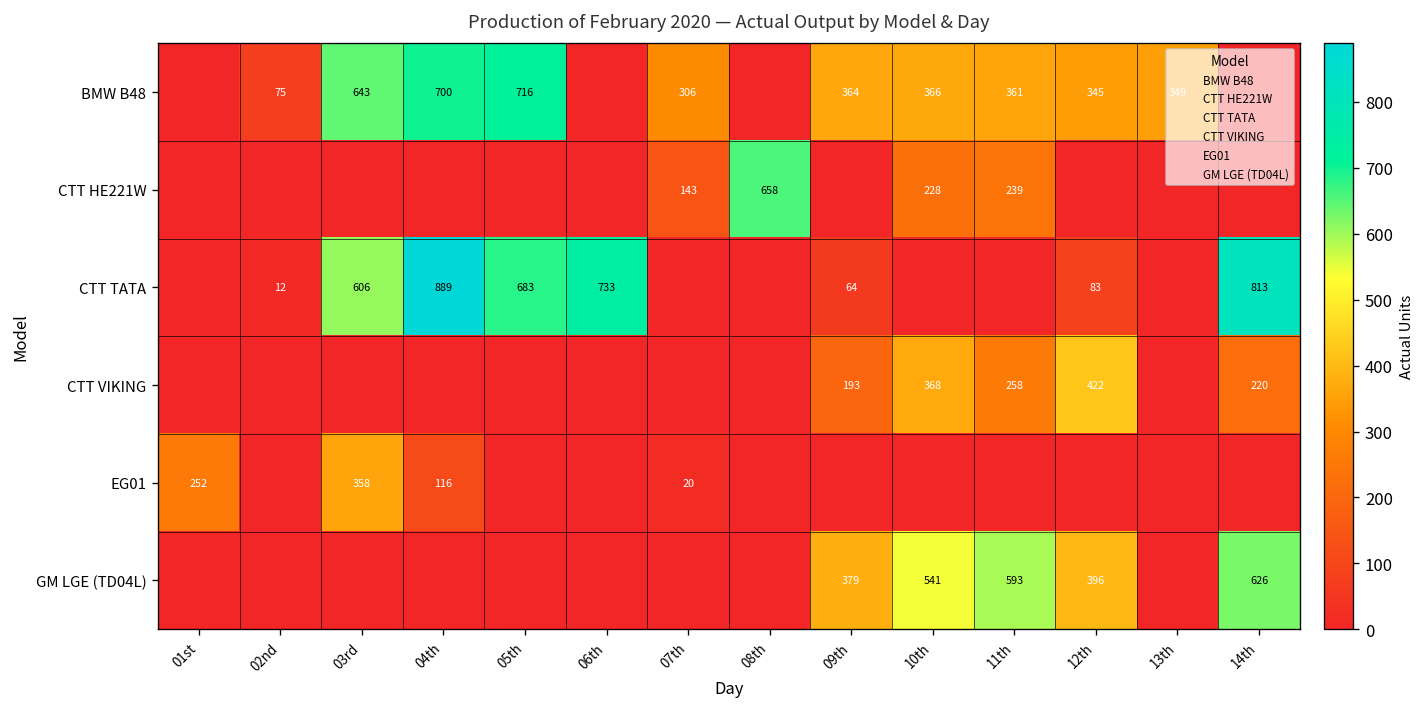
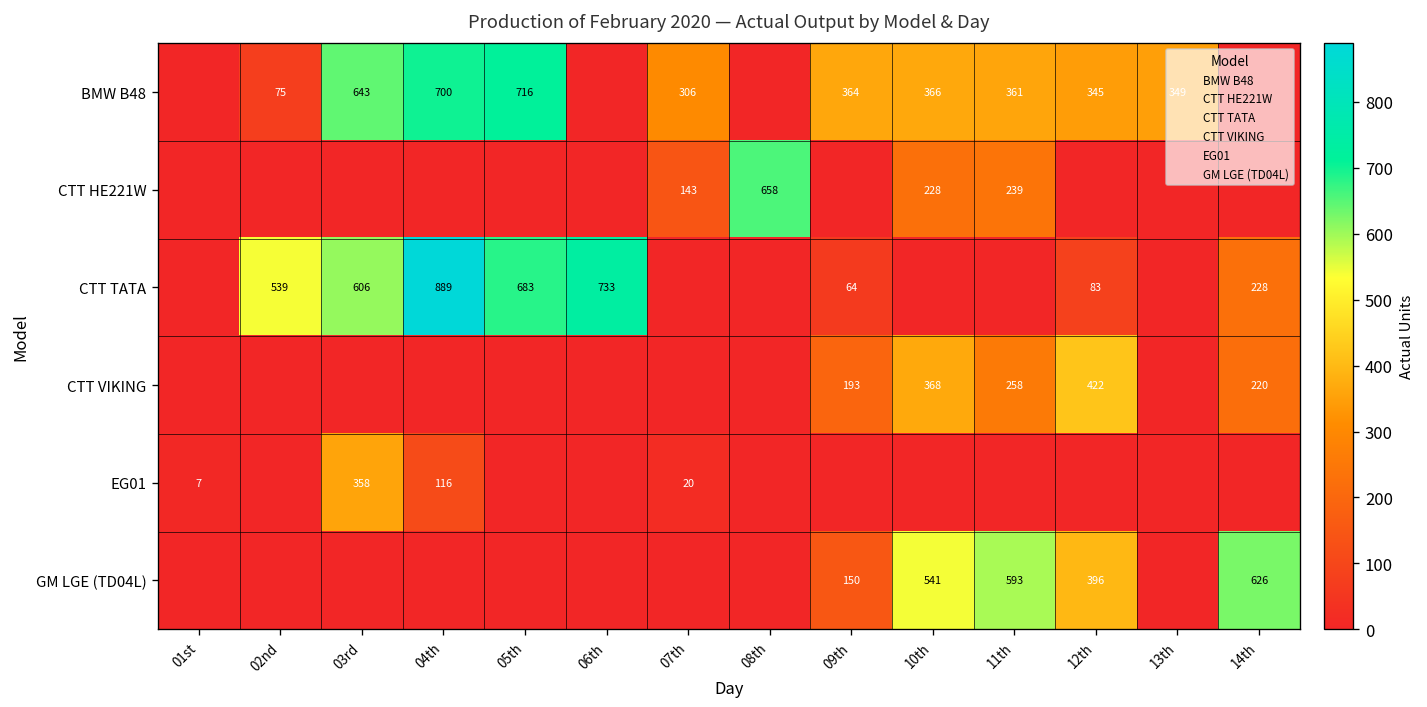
  {
    "BMW B48": {
      "02nd": 75,
      "03rd": 643,
      "04th": 700,
      "05th": 716,
      "07th": 306,
      "09th": 364,
      "10th": 366,
      "11th": 361,
      "12th": 345
    },
    "CTT HE221W": {
      "07th": 143,
      "08th": 658,
      "10th": 228,
      "11th": 239
    },
    "CTT TATA": {
-     "02nd": 12,
+     "02nd": 539,
      "03rd": 606,
      "04th": 889,
      "05th": 683,
      "06th": 733,
      "09th": 64,
      "12th": 83,
-     "14th": 813
+     "14th": 228
    },
    "CTT VIKING": {
      "09th": 193,
      "10th": 368,
      "11th": 258,
      "12th": 422,
      "14th": 220
    },
    "EG01": {
-     "01st": 252,
+     "01st": 7,
      "03rd": 358,
      "04th": 116,
      "07th": 20
    },
    "GM LGE (TD04L)": {
-     "09th": 379,
+     "09th": 150,
      "10th": 541,
      "11th": 593,
      "12th": 396,
      "14th": 626
    }
  }
